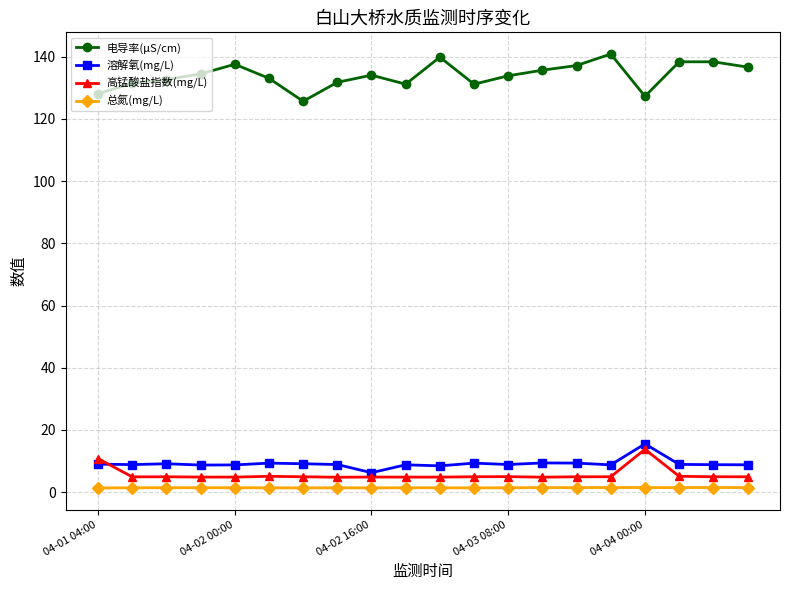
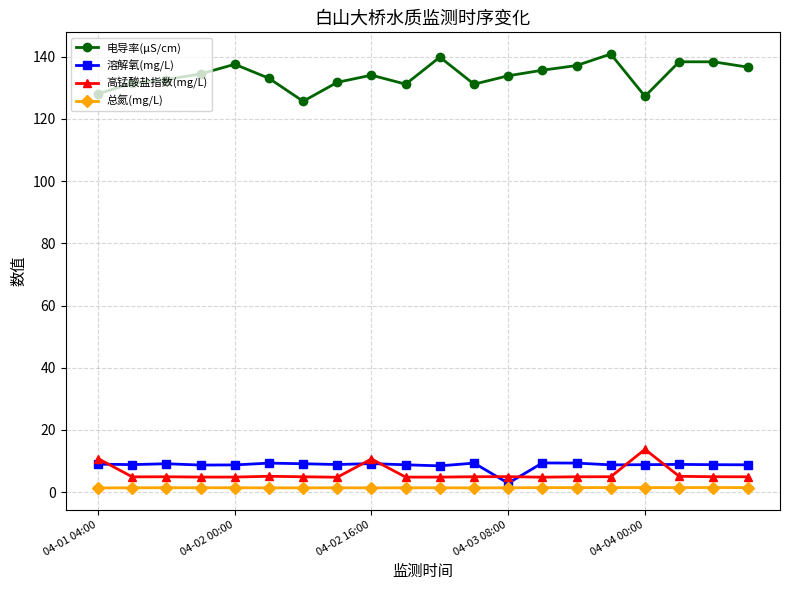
  {
    "电导率(μS/cm)": {
      "04-02 00:00": 138,
      "04-02 16:00": 134,
      "04-03 08:00": 134,
      "04-04 00:00": 127
    },
    "溶解氧(mg/L)": {
      "04-01 04:00": 9,
      "04-02 00:00": 9,
-     "04-02 16:00": 6,
-     "04-03 08:00": 9,
-     "04-04 00:00": 16
+     "04-02 16:00": 9,
+     "04-03 08:00": 3,
+     "04-04 00:00": 9
    },
    "高锰酸盐指数(mg/L)": {
      "04-01 04:00": 11,
      "04-02 00:00": 5,
-     "04-02 16:00": 5,
+     "04-02 16:00": 11,
      "04-03 08:00": 5,
      "04-04 00:00": 14
    },
    "总氮(mg/L)": {
      "04-01 04:00": 1,
      "04-02 00:00": 1,
      "04-02 16:00": 1,
      "04-03 08:00": 1,
      "04-04 00:00": 1
    }
  }
